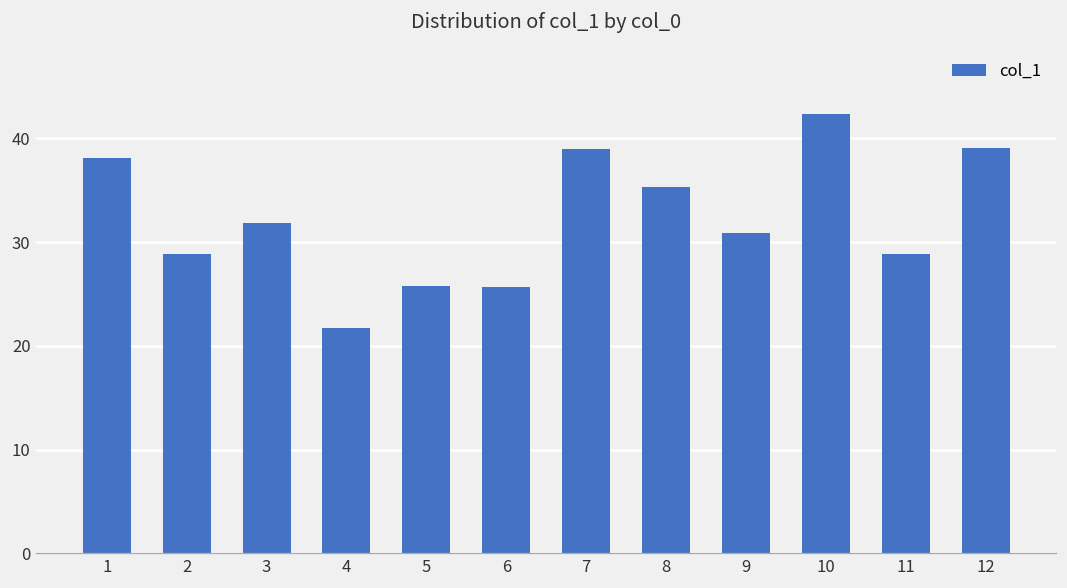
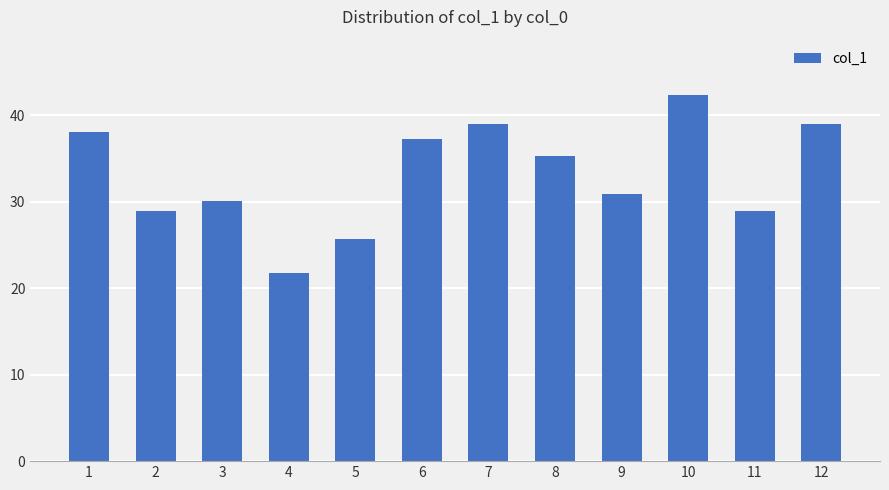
  {
    "1": 38,
    "2": 29,
-   "3": 32,
+   "3": 30,
    "4": 22,
    "5": 26,
-   "6": 26,
+   "6": 37,
    "7": 39,
    "8": 35,
    "9": 31,
    "10": 42,
    "11": 29,
    "12": 39
  }
